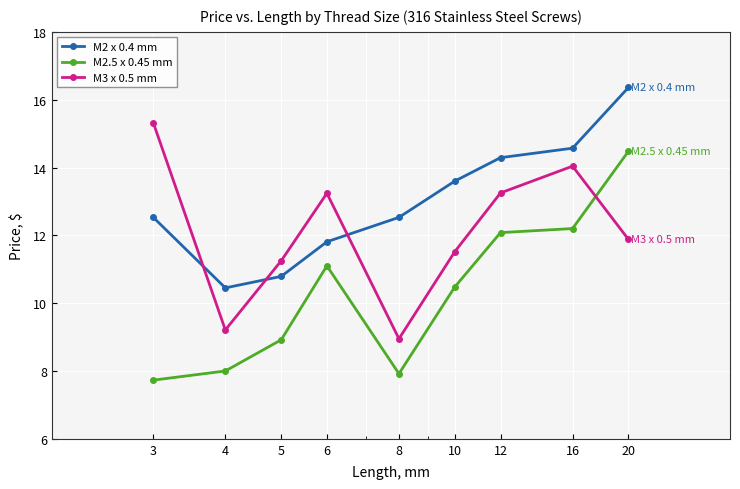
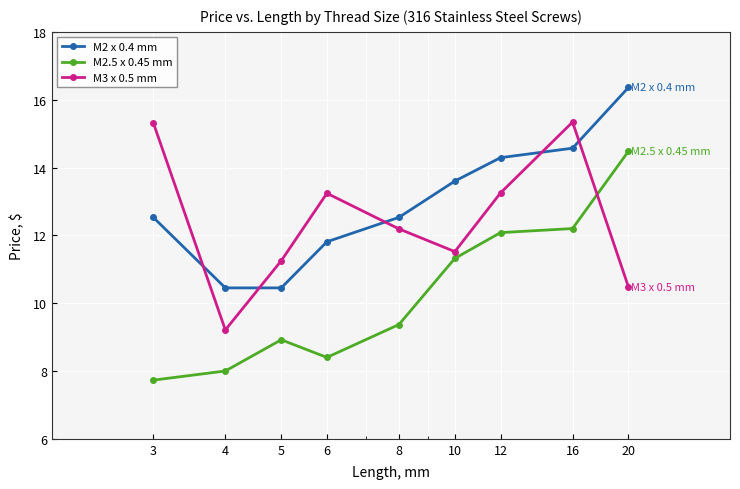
  {
    "M2 x 0.4 mm": {
      "3": 12.5,
      "4": 10.5,
-     "5": 10.8,
+     "5": 10.5,
      "6": 11.8,
      "8": 12.5,
      "10": 13.6,
      "12": 14.3,
      "16": 14.6
    },
    "M2.5 x 0.45 mm": {
      "3": 7.7,
      "4": 8.0,
      "5": 8.9,
-     "6": 11.1,
-     "8": 7.9,
-     "10": 10.5,
+     "6": 8.4,
+     "8": 9.4,
+     "10": 11.3,
      "12": 12.1,
      "16": 12.2
    },
    "M3 x 0.5 mm": {
      "3": 15.3,
      "4": 9.2,
      "5": 11.3,
      "6": 13.2,
-     "8": 9.0,
+     "8": 12.2,
      "10": 11.5,
      "12": 13.3,
-     "16": 14.0,
-     "20": 11.9
+     "16": 15.3,
+     "20": 10.5
    }
  }
